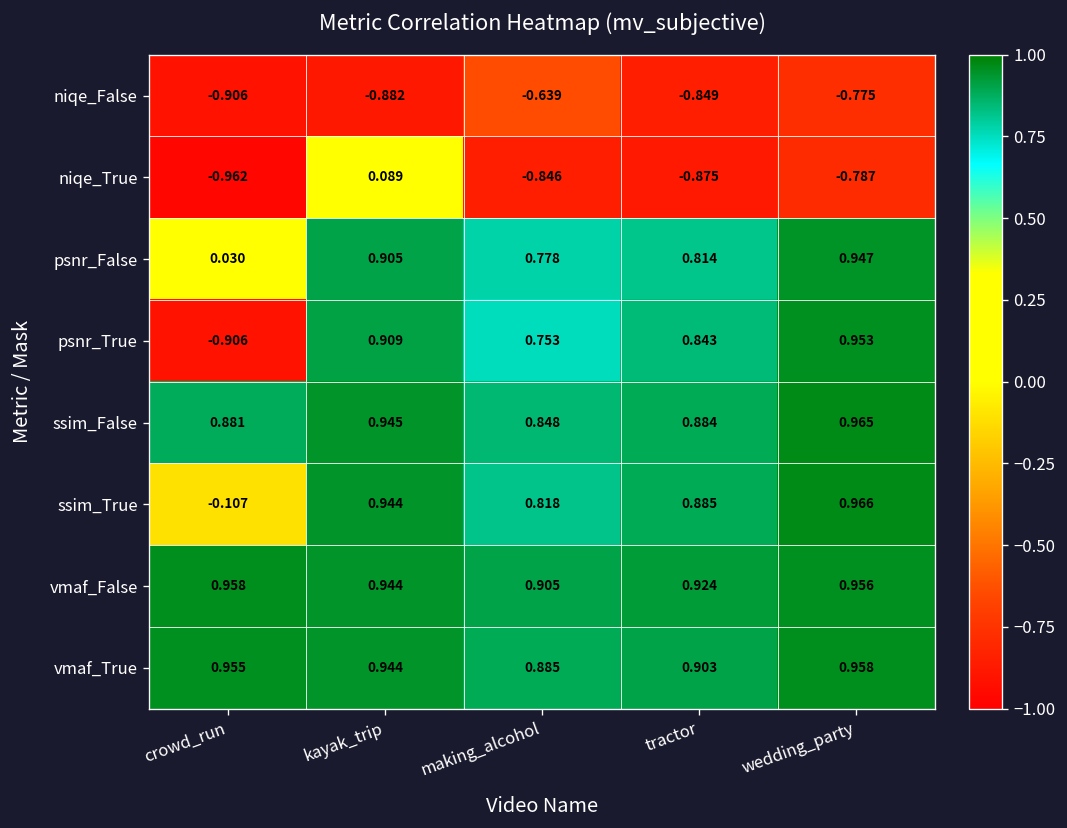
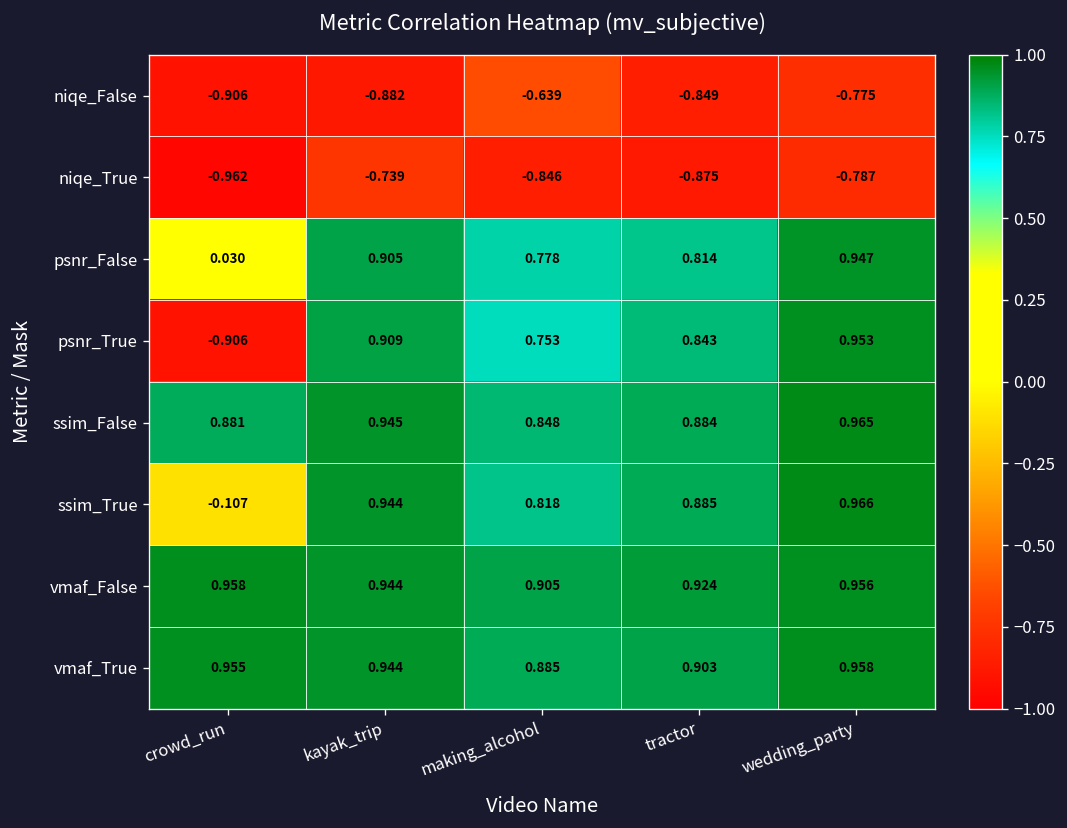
  {
    "niqe_False": {
      "crowd_run": -0.906,
      "kayak_trip": -0.882,
      "making_alcohol": -0.639,
      "tractor": -0.849,
      "wedding_party": -0.775
    },
    "niqe_True": {
      "crowd_run": -0.962,
-     "kayak_trip": 0.089,
+     "kayak_trip": -0.739,
      "making_alcohol": -0.846,
      "tractor": -0.875,
      "wedding_party": -0.787
    },
    "psnr_False": {
      "crowd_run": 0.030,
      "kayak_trip": 0.905,
      "making_alcohol": 0.778,
      "tractor": 0.814,
      "wedding_party": 0.947
    },
    "psnr_True": {
      "crowd_run": -0.906,
      "kayak_trip": 0.909,
      "making_alcohol": 0.753,
      "tractor": 0.843,
      "wedding_party": 0.953
    },
    "ssim_False": {
      "crowd_run": 0.881,
      "kayak_trip": 0.945,
      "making_alcohol": 0.848,
      "tractor": 0.884,
      "wedding_party": 0.965
    },
    "ssim_True": {
      "crowd_run": -0.107,
      "kayak_trip": 0.944,
      "making_alcohol": 0.818,
      "tractor": 0.885,
      "wedding_party": 0.966
    },
    "vmaf_False": {
      "crowd_run": 0.958,
      "kayak_trip": 0.944,
      "making_alcohol": 0.905,
      "tractor": 0.924,
      "wedding_party": 0.956
    },
    "vmaf_True": {
      "crowd_run": 0.955,
      "kayak_trip": 0.944,
      "making_alcohol": 0.885,
      "tractor": 0.903,
      "wedding_party": 0.958
    }
  }
